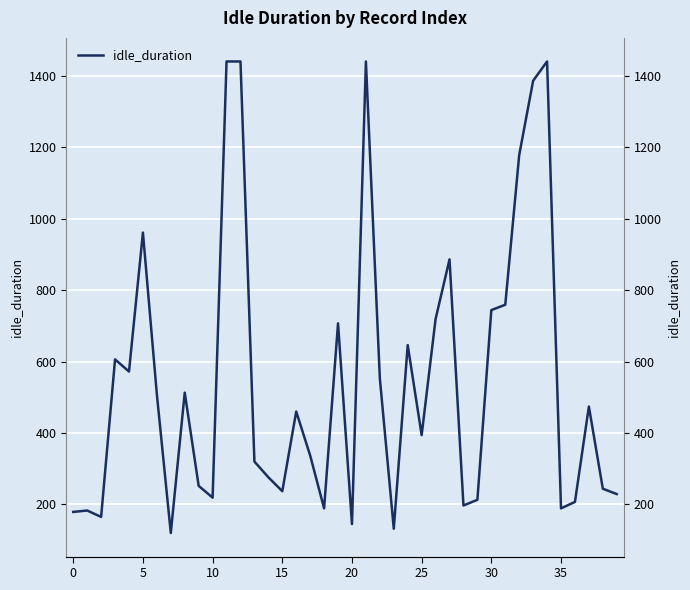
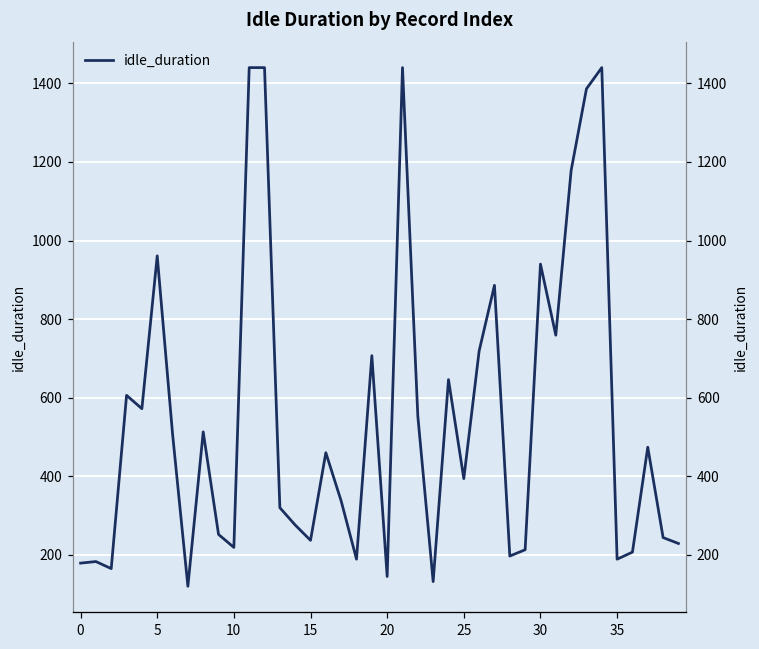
  {
    "0": 180,
    "5": 960,
    "10": 220,
    "15": 240,
    "20": 150,
    "25": 390,
-   "30": 740,
+   "30": 940,
    "35": 190
  }
